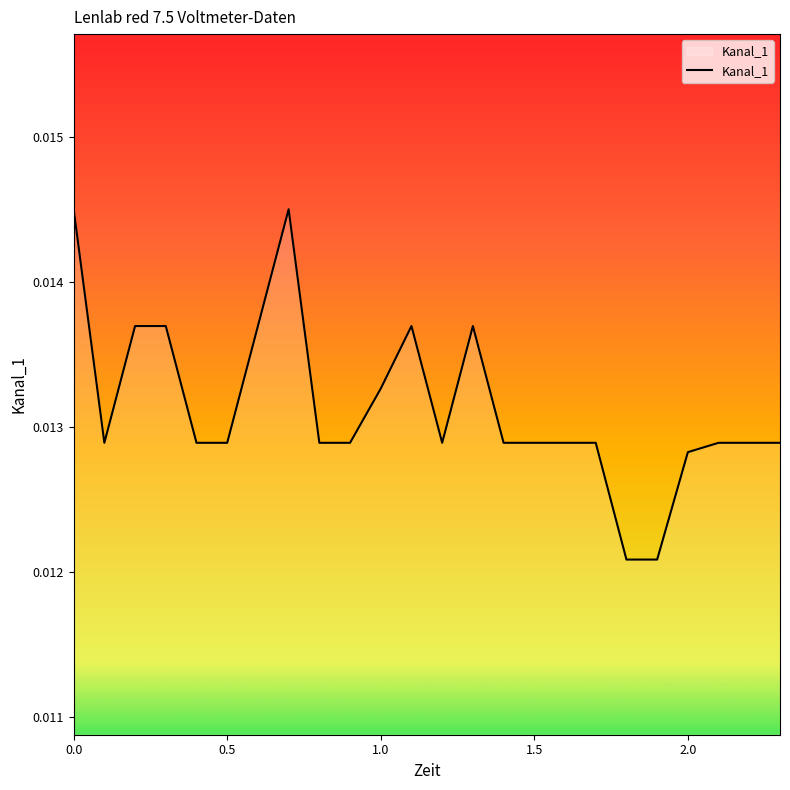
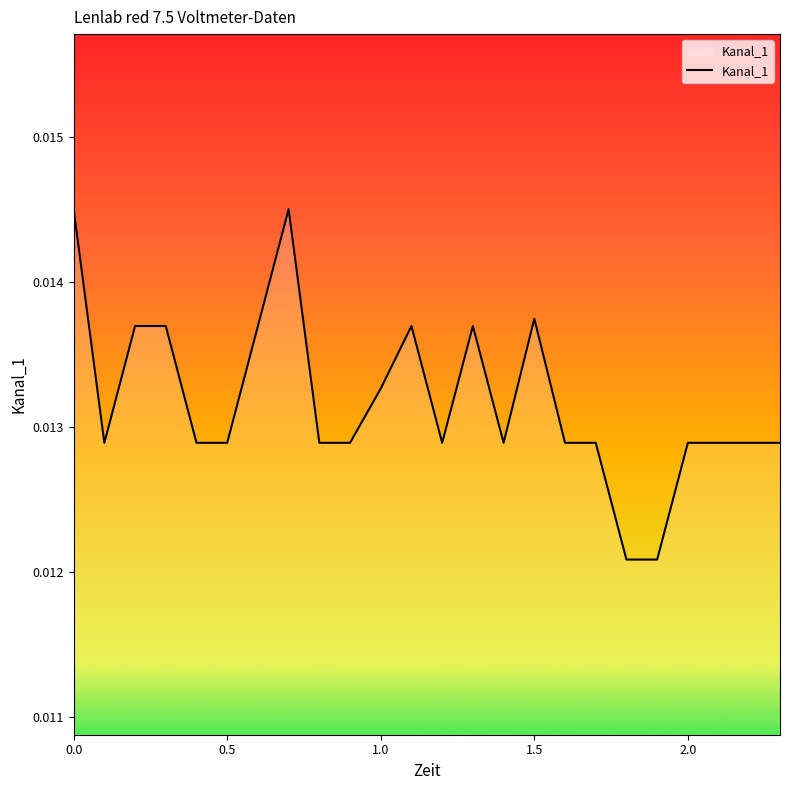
  {
    "0.0": 0.01450,
    "0.5": 0.01289,
    "1.0": 0.01326,
-   "1.5": 0.01289,
-   "2.0": 0.01283
+   "1.5": 0.01375,
+   "2.0": 0.01289
  }
